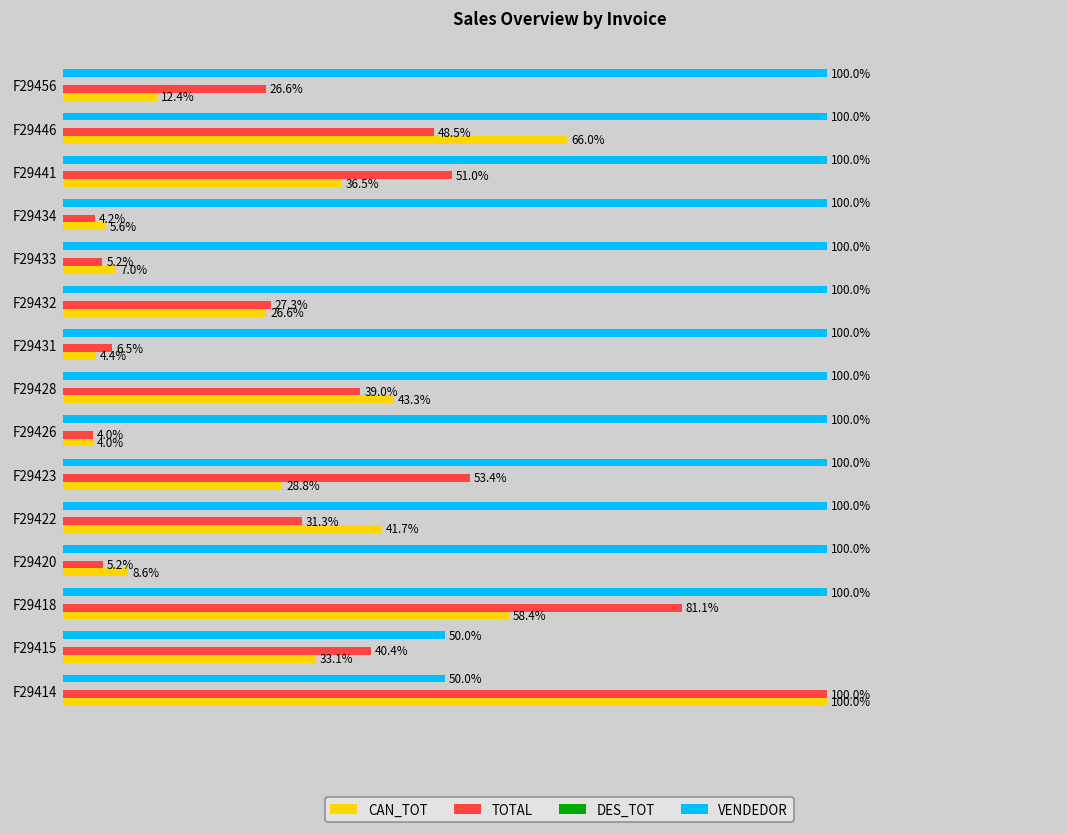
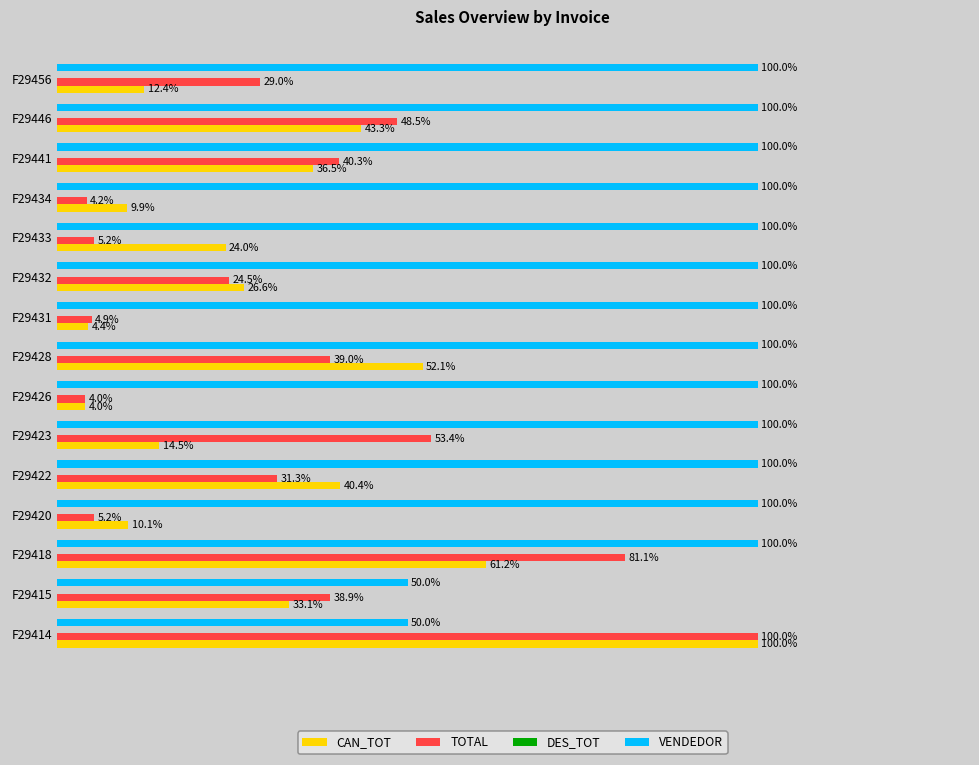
  {
    "CAN_TOT": {
      "F29456": "12.4%",
-     "F29446": "66.0%",
+     "F29446": "43.3%",
      "F29441": "36.5%",
-     "F29434": "5.6%",
-     "F29433": "7.0%",
+     "F29434": "9.9%",
+     "F29433": "24.0%",
      "F29431": "4.4%",
-     "F29428": "43.3%",
-     "F29423": "28.8%",
-     "F29422": "41.7%",
-     "F29420": "8.6%",
-     "F29418": "58.4%",
+     "F29428": "52.1%",
+     "F29423": "14.5%",
+     "F29422": "40.4%",
+     "F29420": "10.1%",
+     "F29418": "61.2%",
      "F29415": "33.1%"
    },
    "TOTAL": {
-     "F29456": "26.6%",
+     "F29456": "29.0%",
      "F29446": "48.5%",
-     "F29441": "51.0%",
-     "F29432": "27.3%",
-     "F29431": "6.5%",
+     "F29441": "40.3%",
+     "F29432": "24.5%",
+     "F29431": "4.9%",
      "F29428": "39.0%",
      "F29423": "53.4%",
      "F29422": "31.3%",
      "F29420": "5.2%",
      "F29418": "81.1%",
-     "F29415": "40.4%"
+     "F29415": "38.9%"
    },
    "VENDEDOR": {
      "F29456": "100.0%",
      "F29446": "100.0%",
      "F29441": "100.0%",
      "F29434": "100.0%",
      "F29433": "100.0%",
      "F29432": "100.0%",
      "F29431": "100.0%",
      "F29428": "100.0%",
      "F29426": "100.0%",
      "F29423": "100.0%",
      "F29422": "100.0%",
      "F29420": "100.0%",
      "F29418": "100.0%",
      "F29415": "50.0%",
      "F29414": "50.0%"
    }
  }
